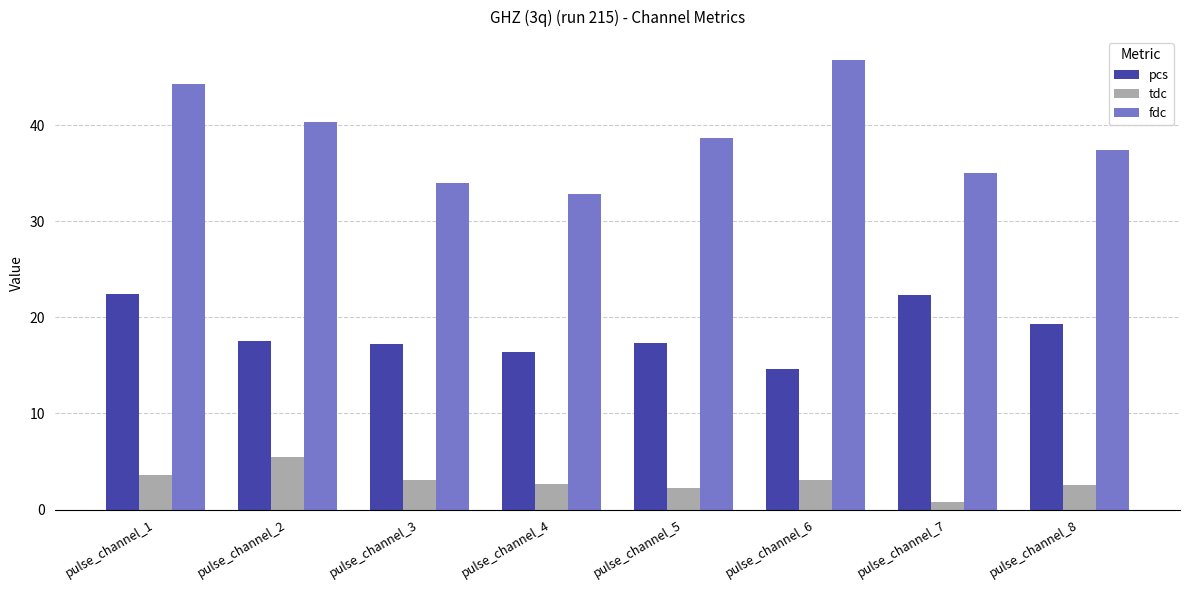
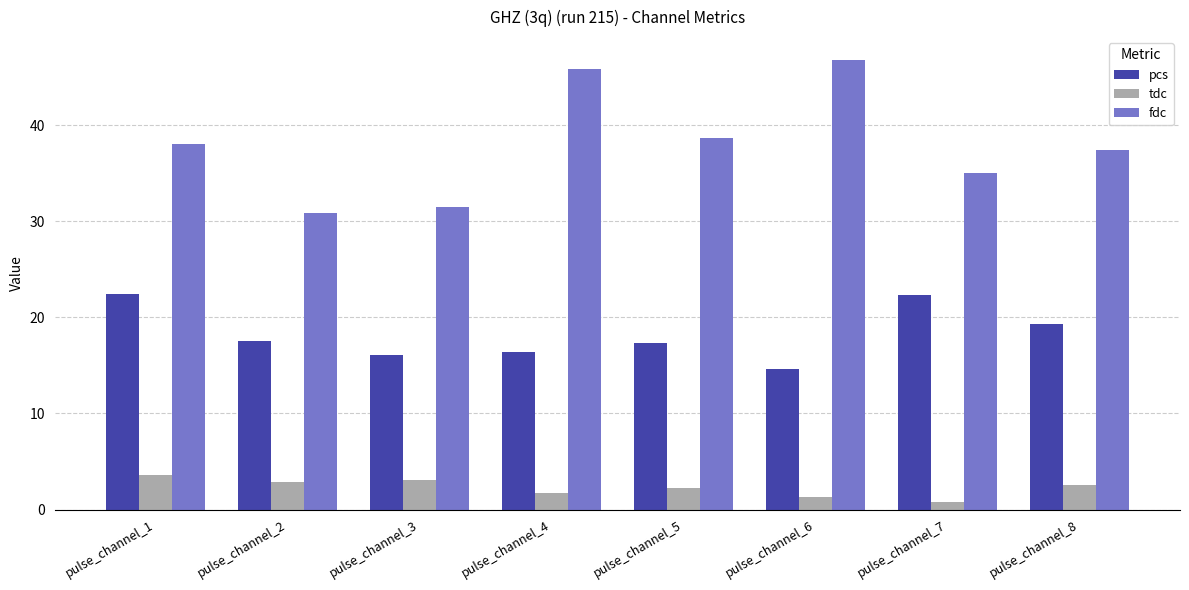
  {
    "pcs": {
      "pulse_channel_1": 22,
      "pulse_channel_2": 18,
-     "pulse_channel_3": 17,
+     "pulse_channel_3": 16,
      "pulse_channel_4": 16,
      "pulse_channel_5": 17,
      "pulse_channel_6": 15,
      "pulse_channel_7": 22,
      "pulse_channel_8": 19
    },
    "tdc": {
      "pulse_channel_1": 4,
-     "pulse_channel_2": 6,
+     "pulse_channel_2": 3,
      "pulse_channel_3": 3,
-     "pulse_channel_4": 3,
+     "pulse_channel_4": 2,
      "pulse_channel_5": 2,
-     "pulse_channel_6": 3,
+     "pulse_channel_6": 1,
      "pulse_channel_7": 1,
      "pulse_channel_8": 3
    },
    "fdc": {
-     "pulse_channel_1": 44,
-     "pulse_channel_2": 40,
-     "pulse_channel_3": 34,
-     "pulse_channel_4": 33,
+     "pulse_channel_1": 38,
+     "pulse_channel_2": 31,
+     "pulse_channel_3": 32,
+     "pulse_channel_4": 46,
      "pulse_channel_5": 39,
      "pulse_channel_6": 47,
      "pulse_channel_7": 35,
      "pulse_channel_8": 37
    }
  }
